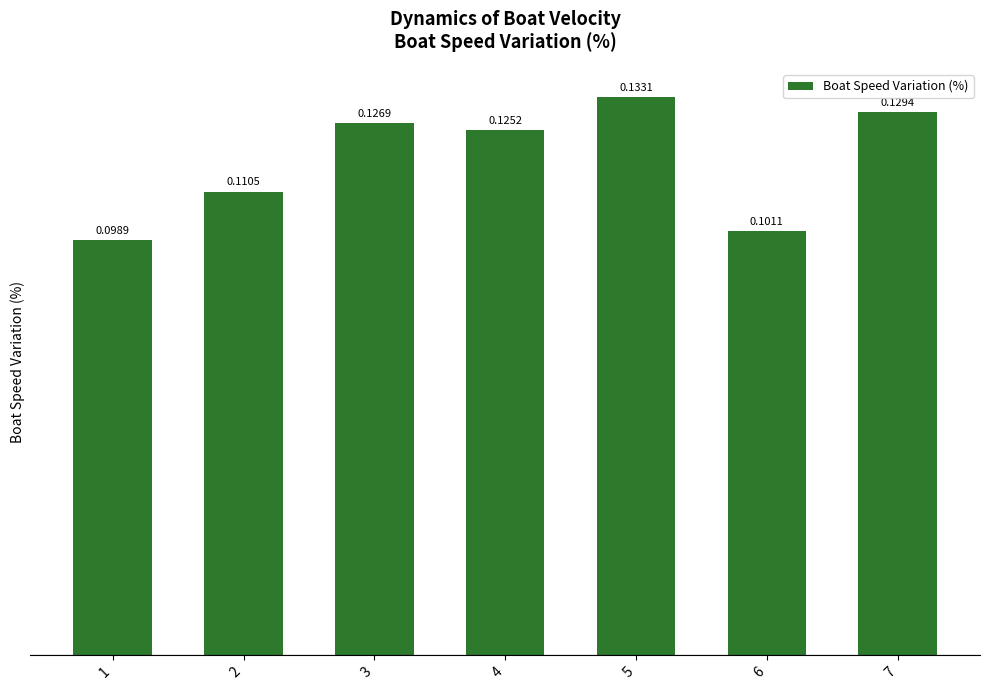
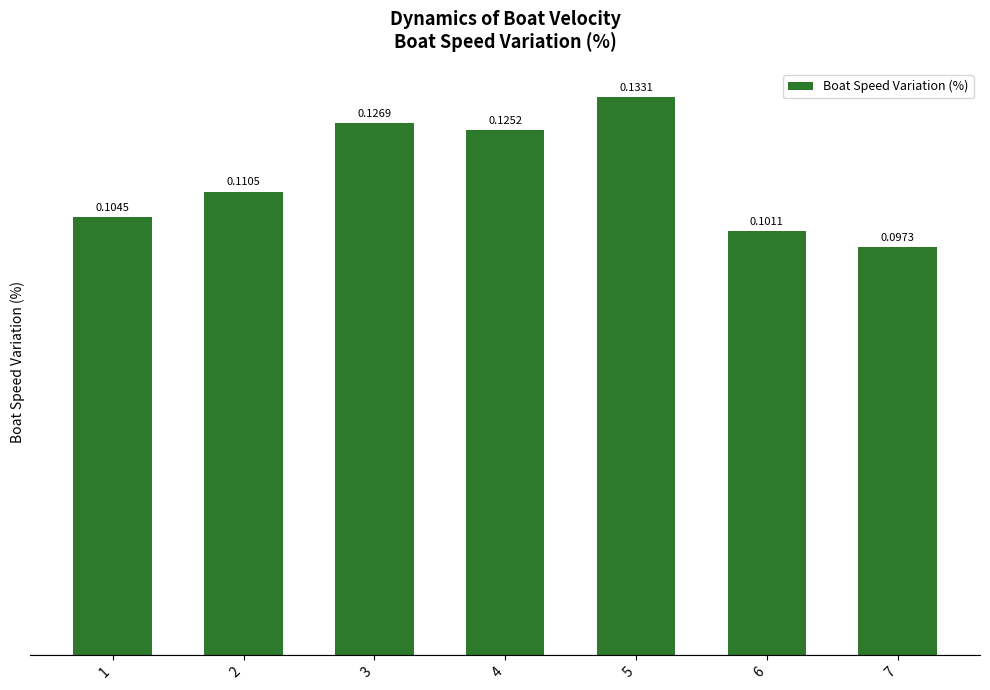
  {
-   "1": 0.0989,
+   "1": 0.1045,
    "2": 0.1105,
    "3": 0.1269,
    "4": 0.1252,
    "5": 0.1331,
    "6": 0.1011,
-   "7": 0.1294
+   "7": 0.0973
  }
